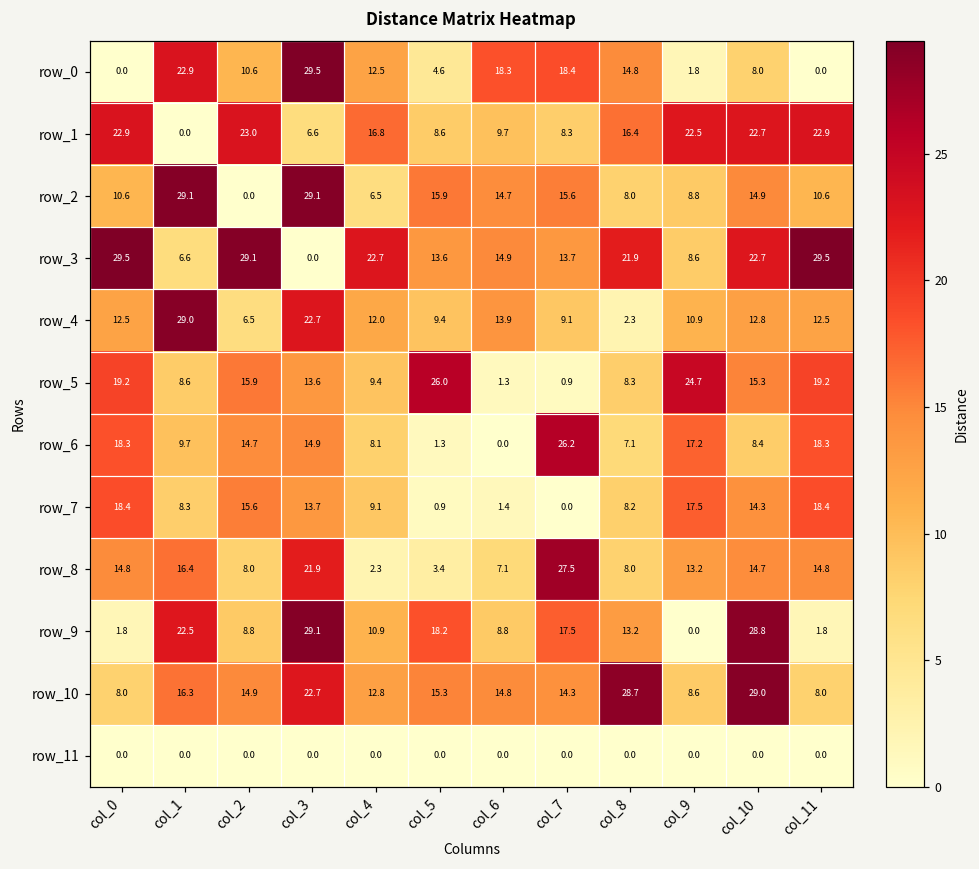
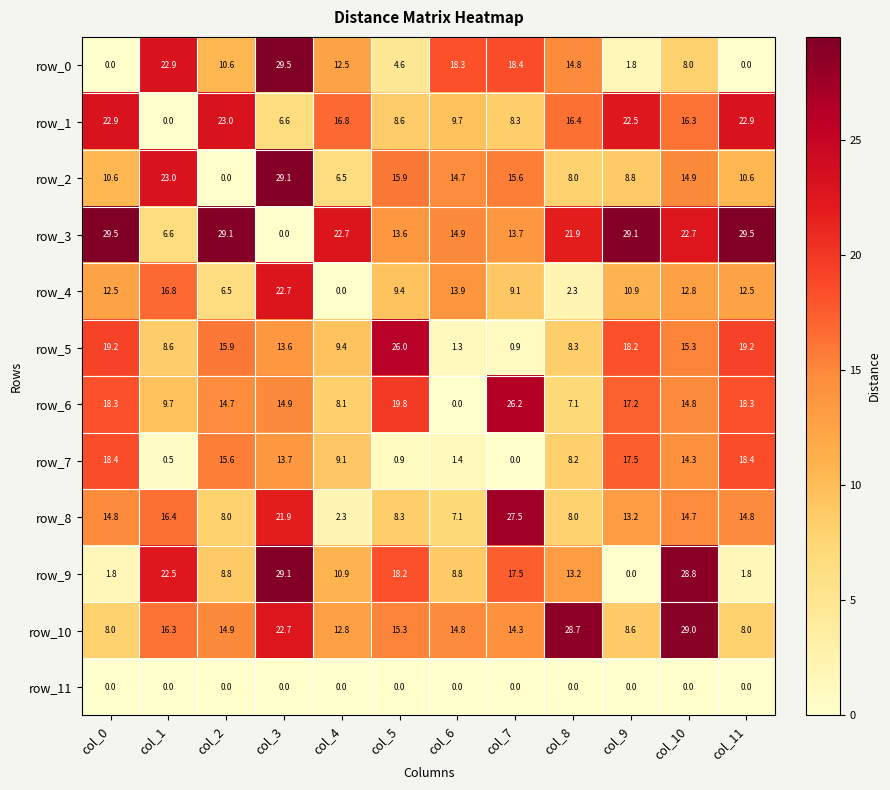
  {
    "row_0": {
      "col_0": 0.0,
      "col_1": 22.9,
      "col_2": 10.6,
      "col_3": 29.5,
      "col_4": 12.5,
      "col_5": 4.6,
      "col_6": 18.3,
      "col_7": 18.4,
      "col_8": 14.8,
      "col_9": 1.8,
      "col_10": 8.0,
      "col_11": 0.0
    },
    "row_1": {
      "col_0": 22.9,
      "col_1": 0.0,
      "col_2": 23.0,
      "col_3": 6.6,
      "col_4": 16.8,
      "col_5": 8.6,
      "col_6": 9.7,
      "col_7": 8.3,
      "col_8": 16.4,
      "col_9": 22.5,
-     "col_10": 22.7,
+     "col_10": 16.3,
      "col_11": 22.9
    },
    "row_2": {
      "col_0": 10.6,
-     "col_1": 29.1,
+     "col_1": 23.0,
      "col_2": 0.0,
      "col_3": 29.1,
      "col_4": 6.5,
      "col_5": 15.9,
      "col_6": 14.7,
      "col_7": 15.6,
      "col_8": 8.0,
      "col_9": 8.8,
      "col_10": 14.9,
      "col_11": 10.6
    },
    "row_3": {
      "col_0": 29.5,
      "col_1": 6.6,
      "col_2": 29.1,
      "col_3": 0.0,
      "col_4": 22.7,
      "col_5": 13.6,
      "col_6": 14.9,
      "col_7": 13.7,
      "col_8": 21.9,
-     "col_9": 8.6,
+     "col_9": 29.1,
      "col_10": 22.7,
      "col_11": 29.5
    },
    "row_4": {
      "col_0": 12.5,
-     "col_1": 29.0,
+     "col_1": 16.8,
      "col_2": 6.5,
      "col_3": 22.7,
-     "col_4": 12.0,
+     "col_4": 0.0,
      "col_5": 9.4,
      "col_6": 13.9,
      "col_7": 9.1,
      "col_8": 2.3,
      "col_9": 10.9,
      "col_10": 12.8,
      "col_11": 12.5
    },
    "row_5": {
      "col_0": 19.2,
      "col_1": 8.6,
      "col_2": 15.9,
      "col_3": 13.6,
      "col_4": 9.4,
      "col_5": 26.0,
      "col_6": 1.3,
      "col_7": 0.9,
      "col_8": 8.3,
-     "col_9": 24.7,
+     "col_9": 18.2,
      "col_10": 15.3,
      "col_11": 19.2
    },
    "row_6": {
      "col_0": 18.3,
      "col_1": 9.7,
      "col_2": 14.7,
      "col_3": 14.9,
      "col_4": 8.1,
-     "col_5": 1.3,
+     "col_5": 19.8,
      "col_6": 0.0,
      "col_7": 26.2,
      "col_8": 7.1,
      "col_9": 17.2,
-     "col_10": 8.4,
+     "col_10": 14.8,
      "col_11": 18.3
    },
    "row_7": {
      "col_0": 18.4,
-     "col_1": 8.3,
+     "col_1": 0.5,
      "col_2": 15.6,
      "col_3": 13.7,
      "col_4": 9.1,
      "col_5": 0.9,
      "col_6": 1.4,
      "col_7": 0.0,
      "col_8": 8.2,
      "col_9": 17.5,
      "col_10": 14.3,
      "col_11": 18.4
    },
    "row_8": {
      "col_0": 14.8,
      "col_1": 16.4,
      "col_2": 8.0,
      "col_3": 21.9,
      "col_4": 2.3,
-     "col_5": 3.4,
+     "col_5": 8.3,
      "col_6": 7.1,
      "col_7": 27.5,
      "col_8": 8.0,
      "col_9": 13.2,
      "col_10": 14.7,
      "col_11": 14.8
    },
    "row_9": {
      "col_0": 1.8,
      "col_1": 22.5,
      "col_2": 8.8,
      "col_3": 29.1,
      "col_4": 10.9,
      "col_5": 18.2,
      "col_6": 8.8,
      "col_7": 17.5,
      "col_8": 13.2,
      "col_9": 0.0,
      "col_10": 28.8,
      "col_11": 1.8
    },
    "row_10": {
      "col_0": 8.0,
      "col_1": 16.3,
      "col_2": 14.9,
      "col_3": 22.7,
      "col_4": 12.8,
      "col_5": 15.3,
      "col_6": 14.8,
      "col_7": 14.3,
      "col_8": 28.7,
      "col_9": 8.6,
      "col_10": 29.0,
      "col_11": 8.0
    },
    "row_11": {
      "col_0": 0.0,
      "col_1": 0.0,
      "col_2": 0.0,
      "col_3": 0.0,
      "col_4": 0.0,
      "col_5": 0.0,
      "col_6": 0.0,
      "col_7": 0.0,
      "col_8": 0.0,
      "col_9": 0.0,
      "col_10": 0.0,
      "col_11": 0.0
    }
  }
